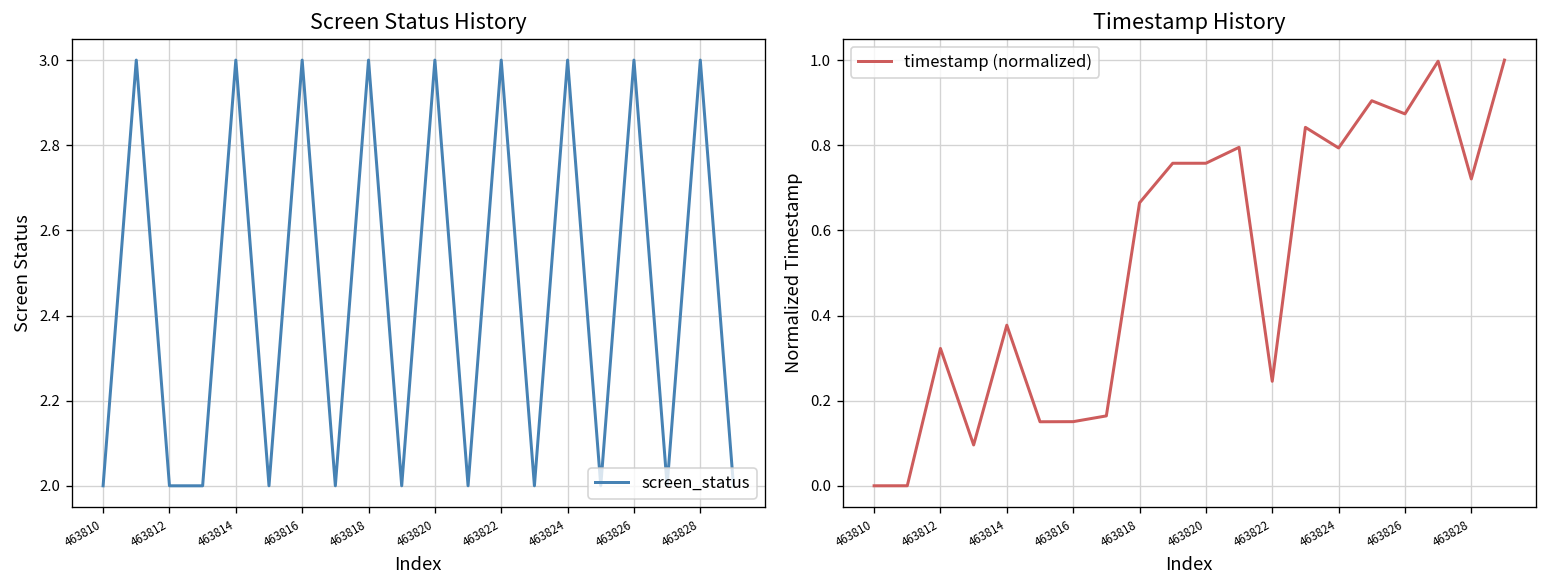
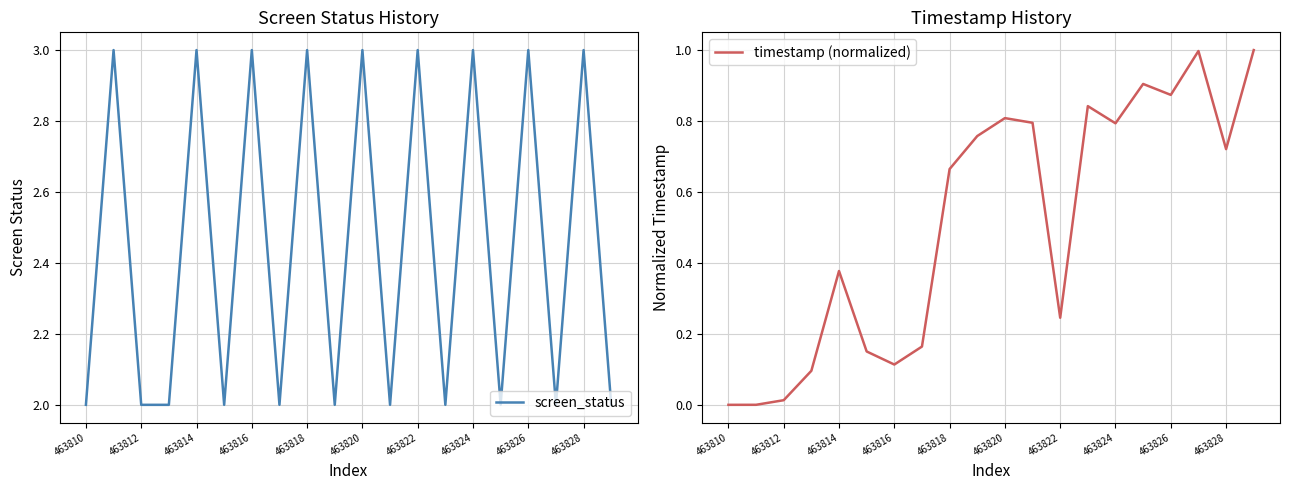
  {
    "Screen Status History": {
      "463810": 2.00,
      "463812": 2.00,
      "463814": 3.00,
      "463816": 3.00,
      "463818": 3.00,
      "463820": 3.00,
      "463822": 3.00,
      "463824": 3.00,
      "463826": 3.00,
      "463828": 3.00
    },
    "Timestamp History": {
      "463810": 0.00,
-     "463812": 0.32,
+     "463812": 0.01,
      "463814": 0.38,
-     "463816": 0.15,
+     "463816": 0.11,
      "463818": 0.66,
-     "463820": 0.76,
+     "463820": 0.81,
      "463822": 0.25,
      "463824": 0.79,
      "463826": 0.87,
      "463828": 0.72
    }
  }
